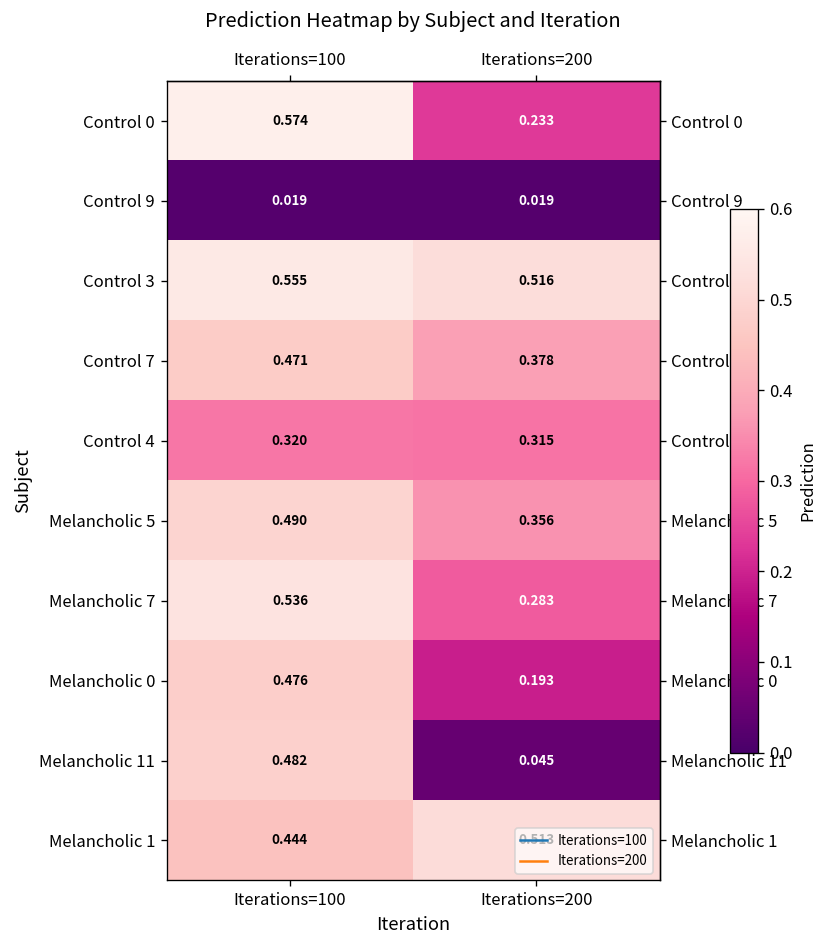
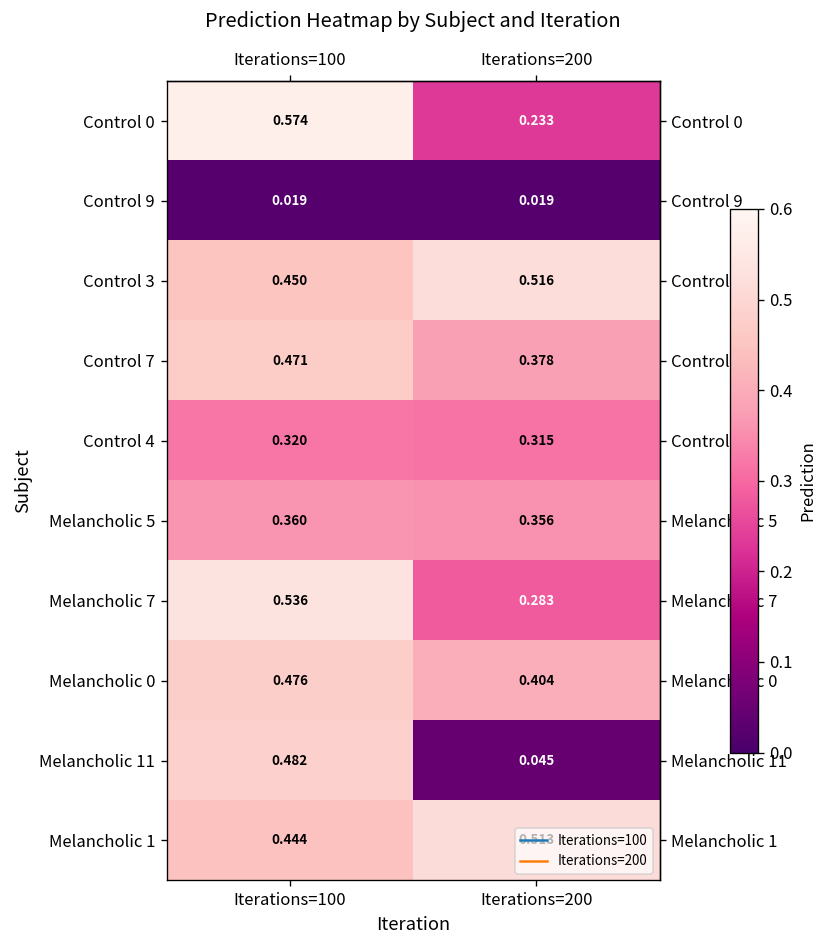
  {
    "Control 0": {
      "Iterations=100": 0.574,
      "Iterations=200": 0.233
    },
    "Control 9": {
      "Iterations=100": 0.019,
      "Iterations=200": 0.019
    },
    "Control 3": {
-     "Iterations=100": 0.555,
+     "Iterations=100": 0.450,
      "Iterations=200": 0.516
    },
    "Control 7": {
      "Iterations=100": 0.471,
      "Iterations=200": 0.378
    },
    "Control 4": {
      "Iterations=100": 0.320,
      "Iterations=200": 0.315
    },
    "Melancholic 5": {
-     "Iterations=100": 0.490,
+     "Iterations=100": 0.360,
      "Iterations=200": 0.356
    },
    "Melancholic 7": {
      "Iterations=100": 0.536,
      "Iterations=200": 0.283
    },
    "Melancholic 0": {
      "Iterations=100": 0.476,
-     "Iterations=200": 0.193
+     "Iterations=200": 0.404
    },
    "Melancholic 11": {
      "Iterations=100": 0.482,
      "Iterations=200": 0.045
    },
    "Melancholic 1": {
      "Iterations=100": 0.444
    }
  }
